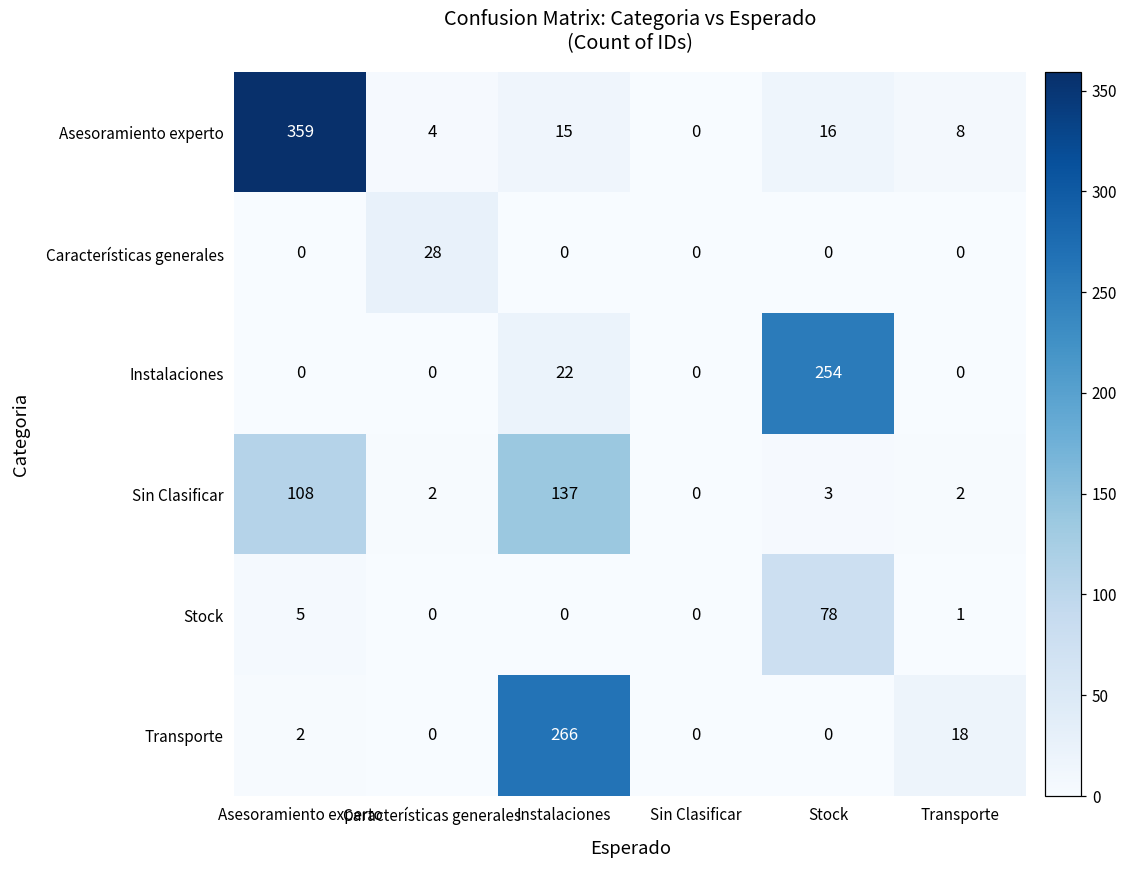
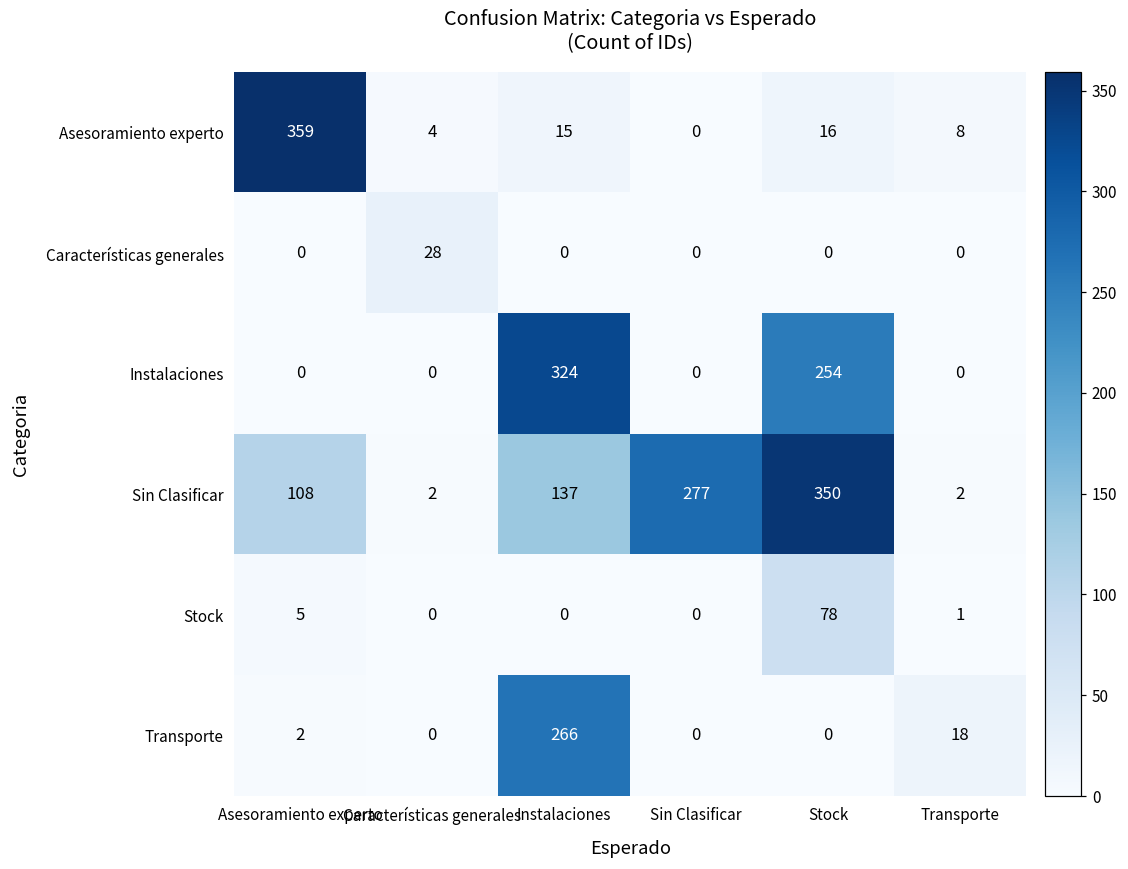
  {
    "Asesoramiento experto": {
      "Instalaciones": 15,
      "Sin Clasificar": 0,
      "Stock": 16,
      "Transporte": 8
    },
    "Características generales": {
      "Instalaciones": 0,
      "Sin Clasificar": 0,
      "Stock": 0,
      "Transporte": 0
    },
    "Instalaciones": {
-     "Instalaciones": 22,
+     "Instalaciones": 324,
      "Sin Clasificar": 0,
      "Stock": 254,
      "Transporte": 0
    },
    "Sin Clasificar": {
      "Instalaciones": 137,
-     "Sin Clasificar": 0,
-     "Stock": 3,
+     "Sin Clasificar": 277,
+     "Stock": 350,
      "Transporte": 2
    },
    "Stock": {
      "Instalaciones": 0,
      "Sin Clasificar": 0,
      "Stock": 78,
      "Transporte": 1
    },
    "Transporte": {
      "Instalaciones": 266,
      "Sin Clasificar": 0,
      "Stock": 0,
      "Transporte": 18
    }
  }
